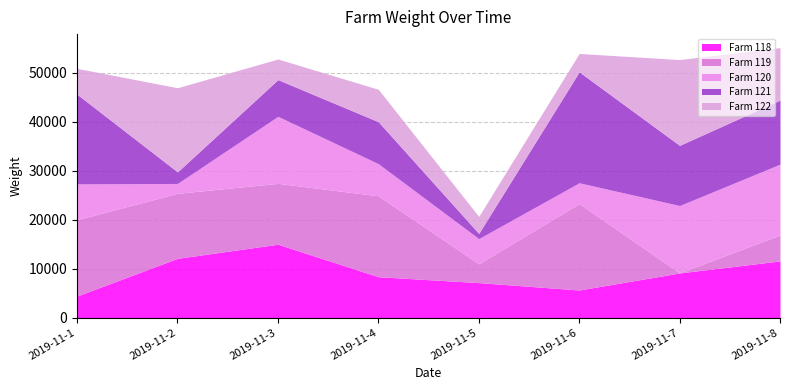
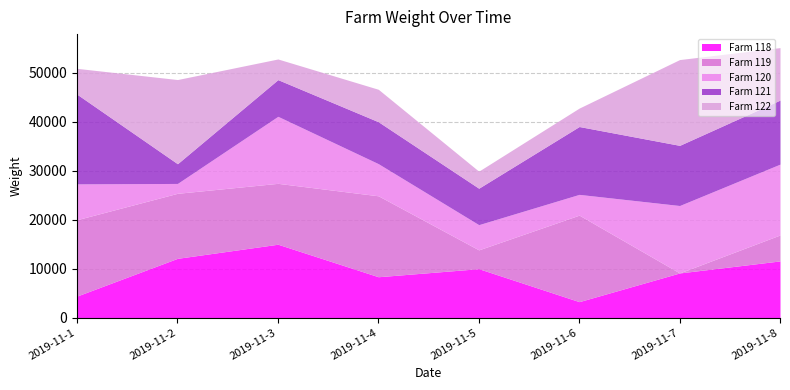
  {
    "Farm 118": {
      "2019-11-1": 4000,
      "2019-11-2": 12000,
      "2019-11-3": 15000,
      "2019-11-4": 8000,
-     "2019-11-5": 7000,
-     "2019-11-6": 6000,
+     "2019-11-5": 10000,
+     "2019-11-6": 3000,
      "2019-11-8": 12000
    },
    "Farm 121": {
      "2019-11-1": 18000,
-     "2019-11-2": 2000,
+     "2019-11-2": 4000,
      "2019-11-3": 7000,
      "2019-11-4": 9000,
-     "2019-11-5": 1000,
-     "2019-11-6": 23000,
+     "2019-11-5": 7000,
+     "2019-11-6": 14000,
      "2019-11-7": 12000,
      "2019-11-8": 13000
    }
  }
